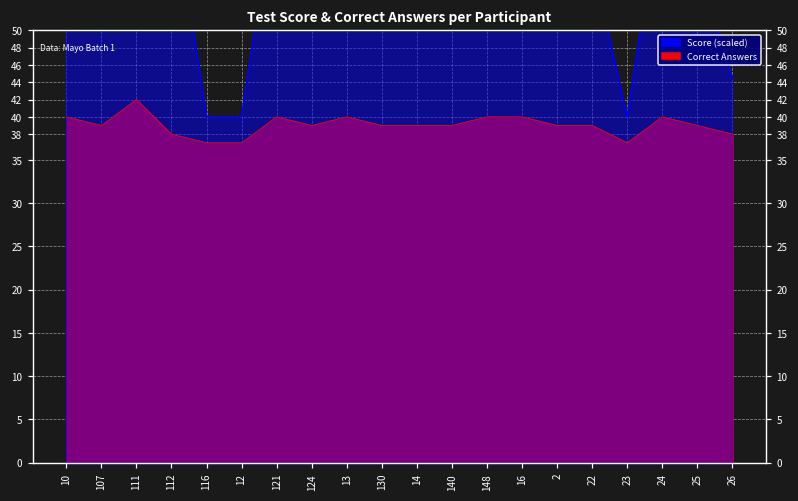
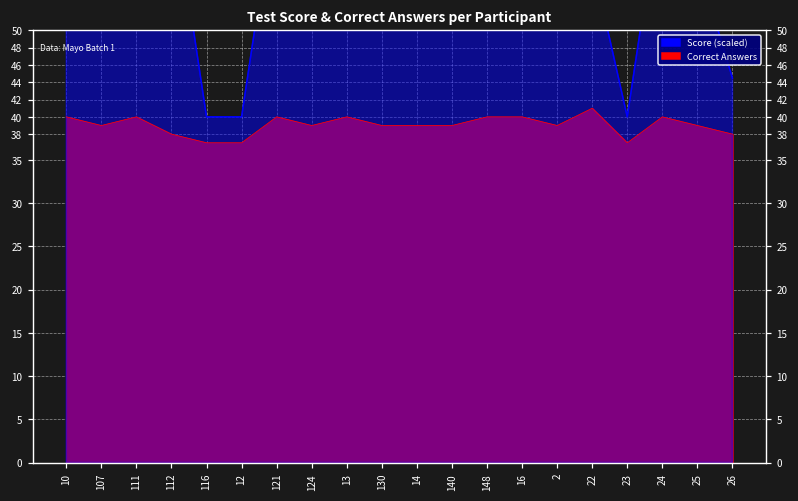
  {
    "Correct Answers": {
      "10": 40,
      "107": 39,
-     "111": 42,
+     "111": 40,
      "112": 38,
      "116": 37,
      "12": 37,
      "121": 40,
      "124": 39,
      "13": 40,
      "130": 39,
      "14": 39,
      "140": 39,
      "148": 40,
      "16": 40,
      "2": 39,
-     "22": 39,
+     "22": 41,
      "23": 37,
      "24": 40,
      "25": 39,
      "26": 38
    },
    "Score (scaled)": {
      "116": 40,
      "12": 40,
      "23": 40,
      "26": 45
    }
  }
